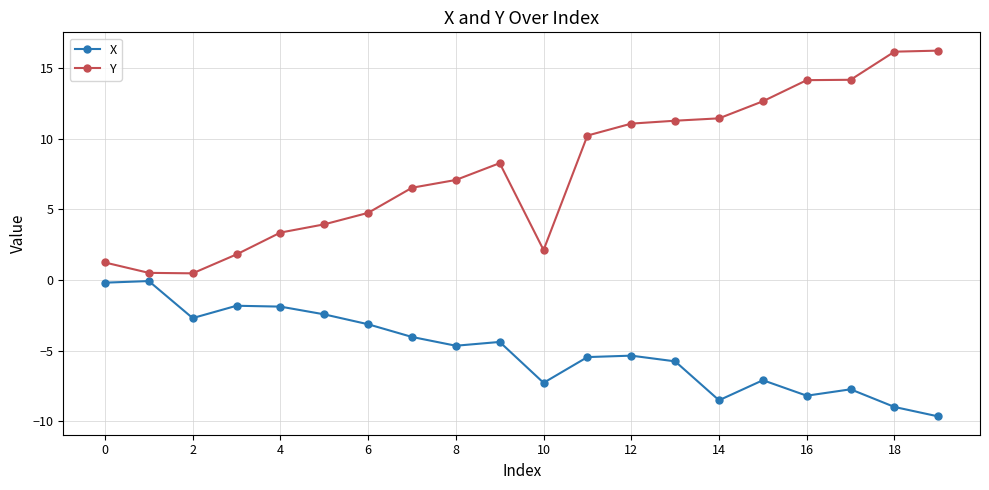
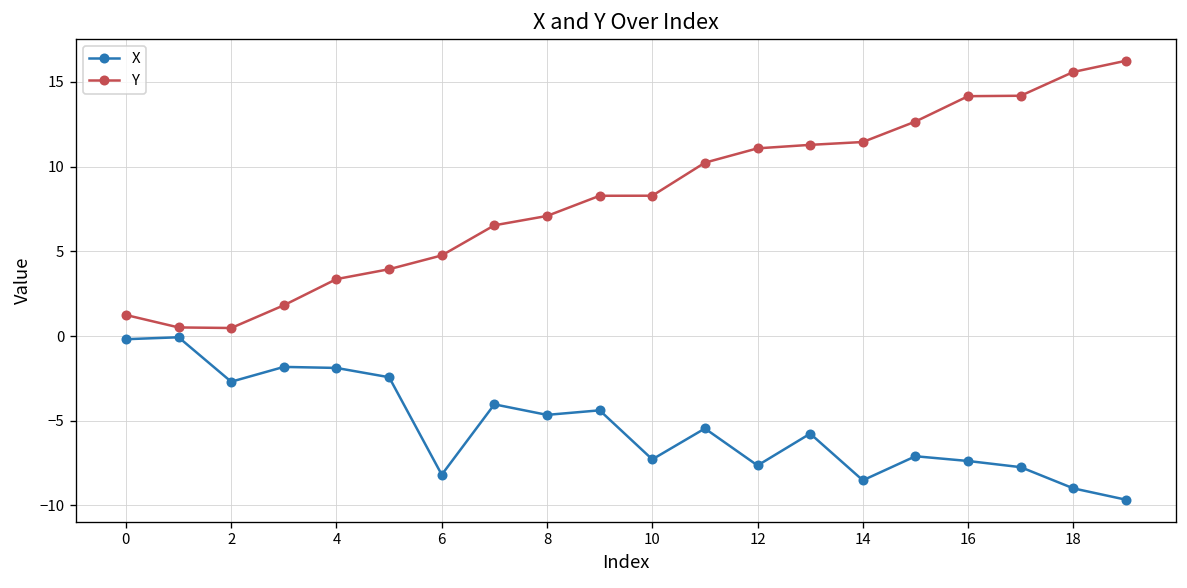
  {
    "X": {
      "0": -0.2,
      "2": -2.7,
      "4": -1.9,
-     "6": -3.1,
+     "6": -8.2,
      "8": -4.7,
      "10": -7.3,
-     "12": -5.4,
+     "12": -7.6,
      "14": -8.5,
-     "16": -8.2,
+     "16": -7.4,
      "18": -9.0
    },
    "Y": {
      "0": 1.2,
      "2": 0.5,
      "4": 3.4,
      "6": 4.8,
      "8": 7.1,
-     "10": 2.1,
+     "10": 8.3,
      "12": 11.1,
      "14": 11.5,
      "16": 14.2,
-     "18": 16.2
+     "18": 15.6
    }
  }
